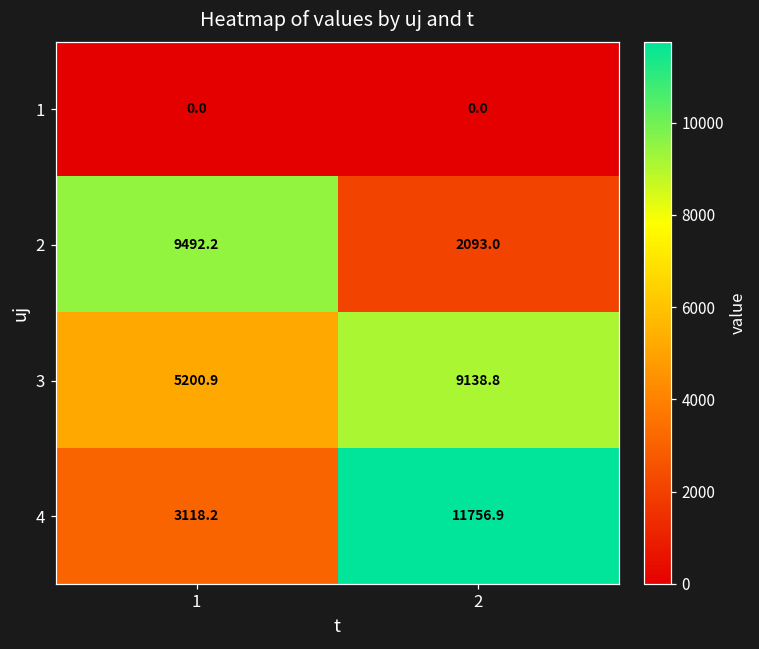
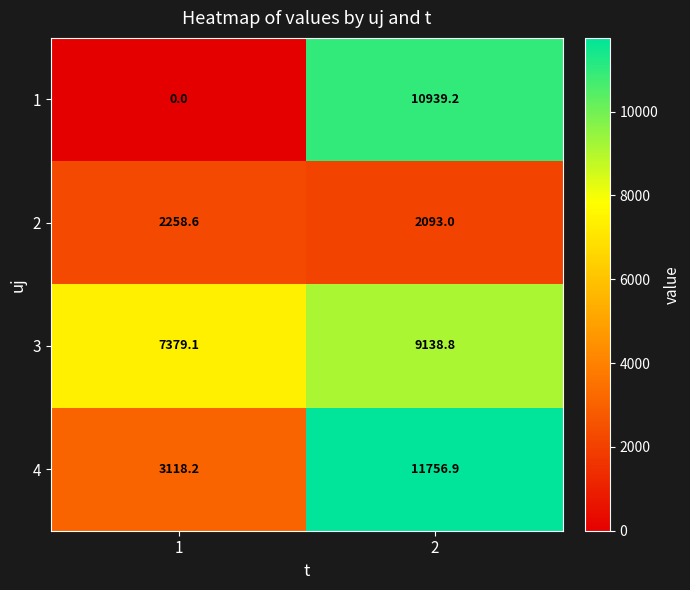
  {
    "1": {
      "1": 0.0,
-     "2": 0.0
+     "2": 10939.2
    },
    "2": {
-     "1": 9492.2,
+     "1": 2258.6,
      "2": 2093.0
    },
    "3": {
-     "1": 5200.9,
+     "1": 7379.1,
      "2": 9138.8
    },
    "4": {
      "1": 3118.2,
      "2": 11756.9
    }
  }
